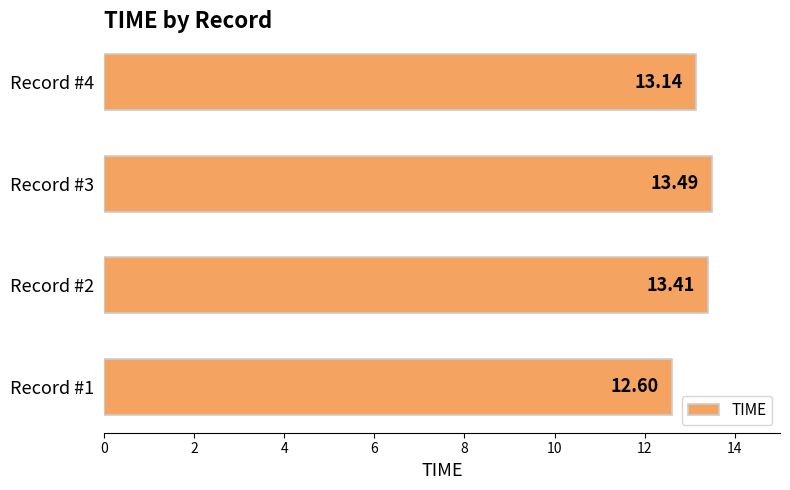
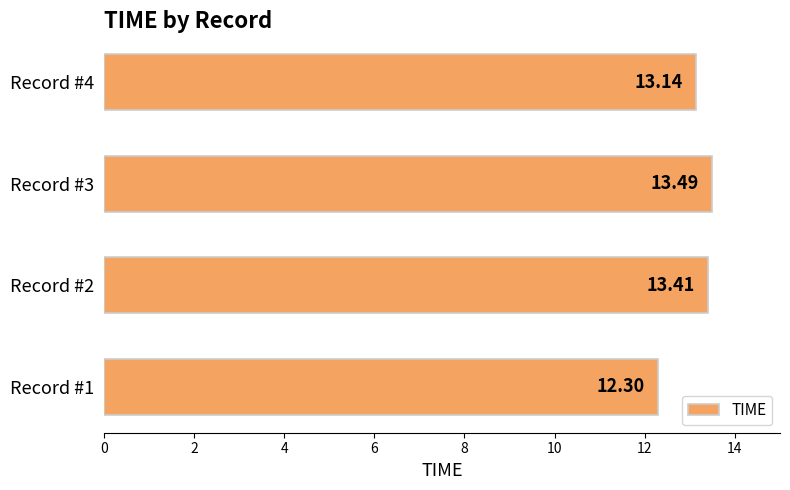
  {
    "Record #4": 13.14,
    "Record #3": 13.49,
    "Record #2": 13.41,
-   "Record #1": 12.60
+   "Record #1": 12.30
  }
